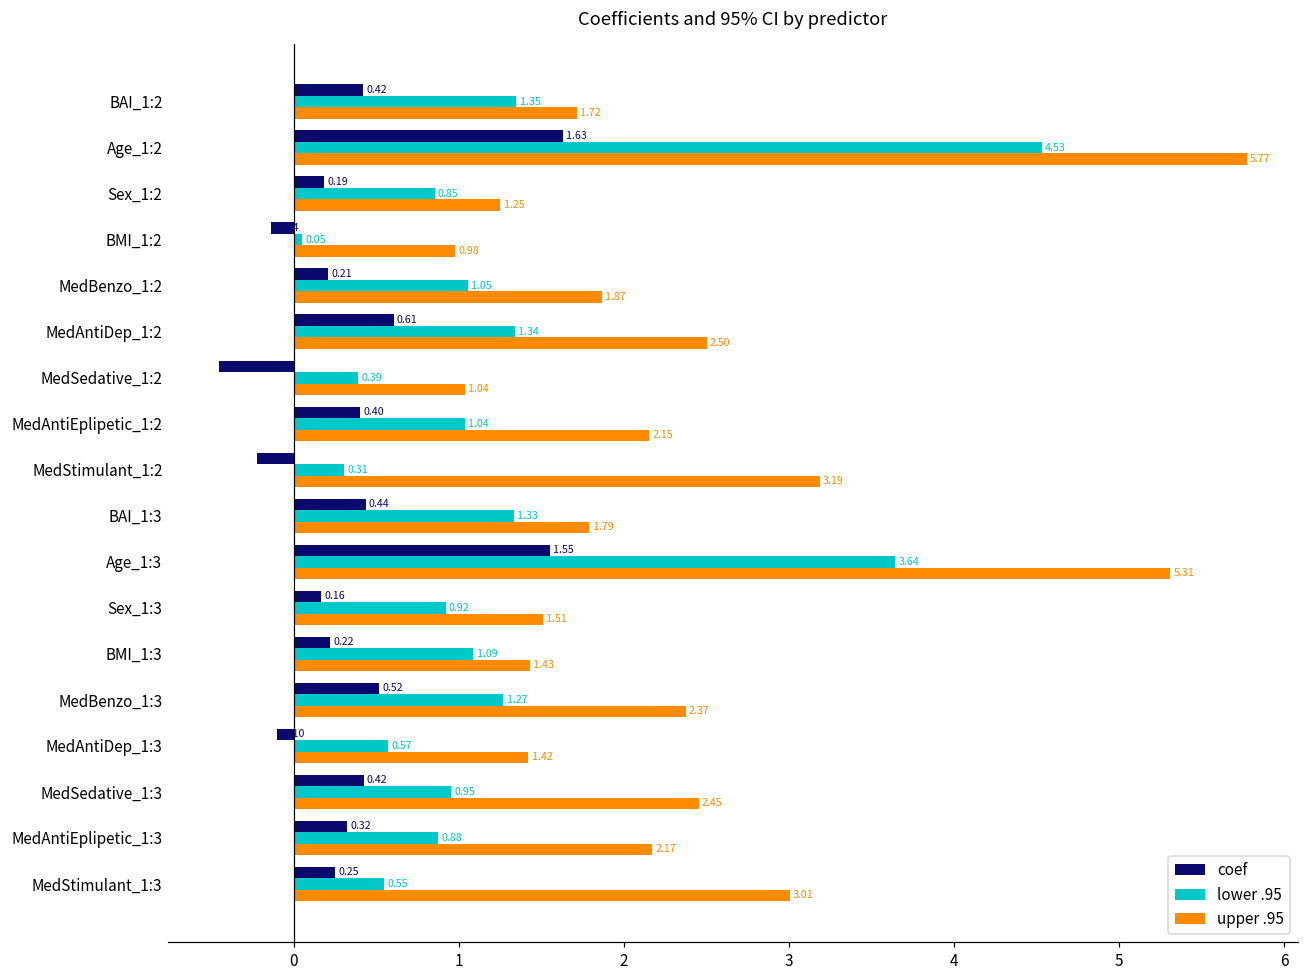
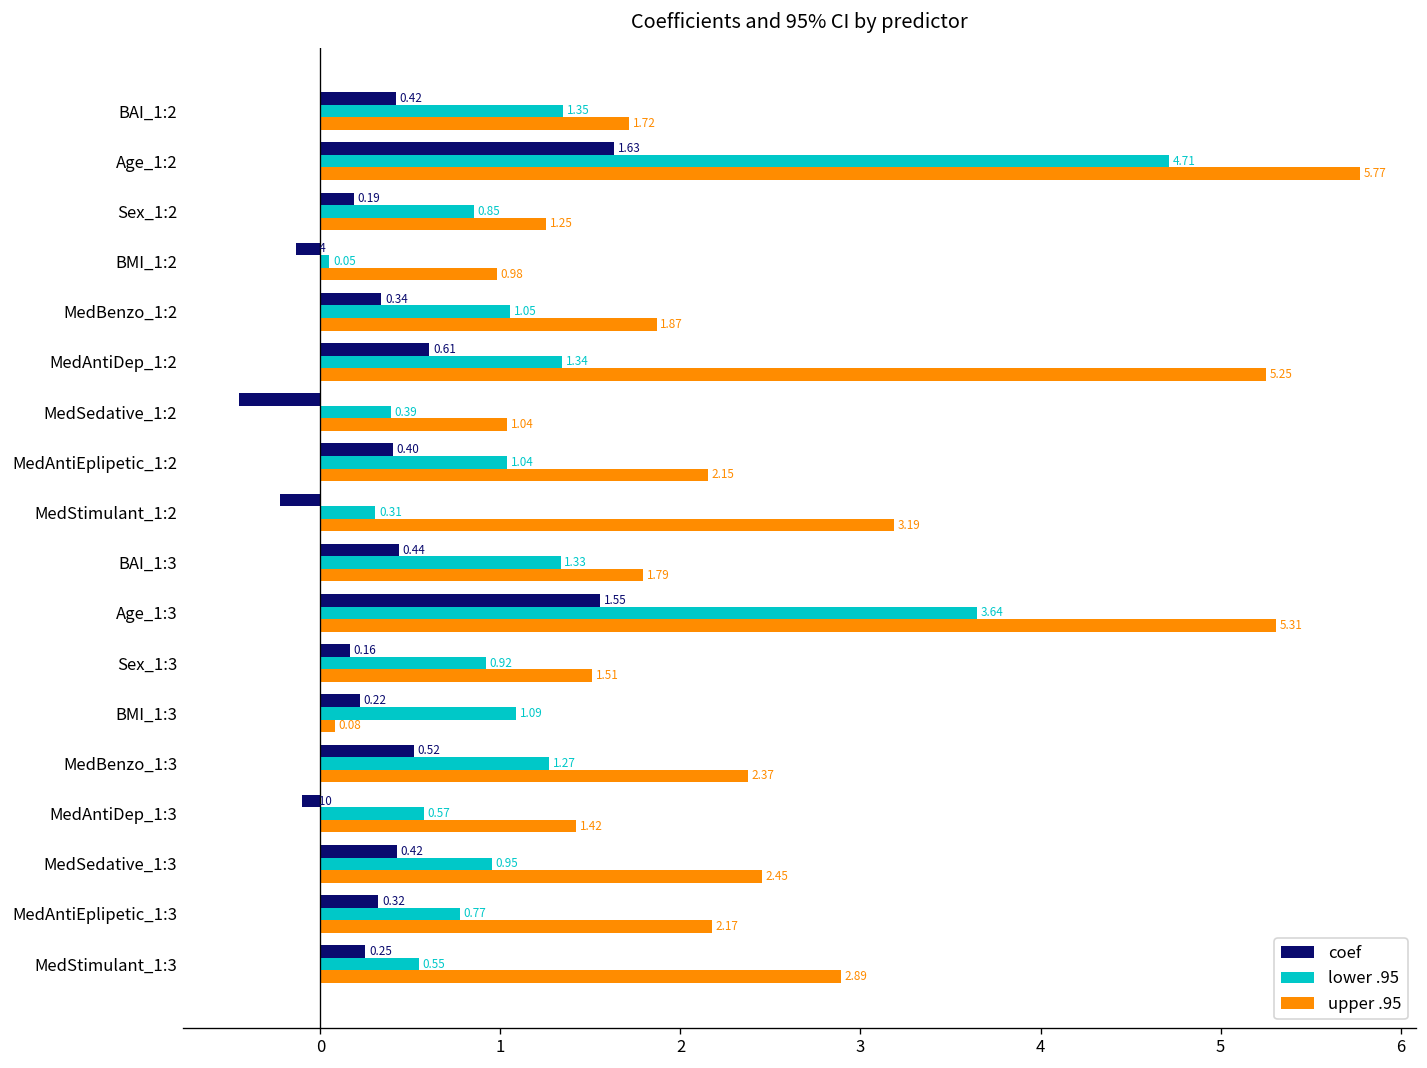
  {
    "coef": {
      "BAI_1:2": 0.42,
      "Age_1:2": 1.63,
      "Sex_1:2": 0.19,
-     "MedBenzo_1:2": 0.21,
+     "MedBenzo_1:2": 0.34,
      "MedAntiDep_1:2": 0.61,
      "MedAntiEplipetic_1:2": 0.40,
      "BAI_1:3": 0.44,
      "Age_1:3": 1.55,
      "Sex_1:3": 0.16,
      "BMI_1:3": 0.22,
      "MedBenzo_1:3": 0.52,
      "MedSedative_1:3": 0.42,
      "MedAntiEplipetic_1:3": 0.32,
      "MedStimulant_1:3": 0.25
    },
    "lower .95": {
      "BAI_1:2": 1.35,
-     "Age_1:2": 4.53,
+     "Age_1:2": 4.71,
      "Sex_1:2": 0.85,
      "BMI_1:2": 0.05,
      "MedBenzo_1:2": 1.05,
      "MedAntiDep_1:2": 1.34,
      "MedSedative_1:2": 0.39,
      "MedAntiEplipetic_1:2": 1.04,
      "MedStimulant_1:2": 0.31,
      "BAI_1:3": 1.33,
      "Age_1:3": 3.64,
      "Sex_1:3": 0.92,
      "BMI_1:3": 1.09,
      "MedBenzo_1:3": 1.27,
      "MedAntiDep_1:3": 0.57,
      "MedSedative_1:3": 0.95,
-     "MedAntiEplipetic_1:3": 0.88,
+     "MedAntiEplipetic_1:3": 0.77,
      "MedStimulant_1:3": 0.55
    },
    "upper .95": {
      "BAI_1:2": 1.72,
      "Age_1:2": 5.77,
      "Sex_1:2": 1.25,
      "BMI_1:2": 0.98,
      "MedBenzo_1:2": 1.87,
-     "MedAntiDep_1:2": 2.50,
+     "MedAntiDep_1:2": 5.25,
      "MedSedative_1:2": 1.04,
      "MedAntiEplipetic_1:2": 2.15,
      "MedStimulant_1:2": 3.19,
      "BAI_1:3": 1.79,
      "Age_1:3": 5.31,
      "Sex_1:3": 1.51,
-     "BMI_1:3": 1.43,
+     "BMI_1:3": 0.08,
      "MedBenzo_1:3": 2.37,
      "MedAntiDep_1:3": 1.42,
      "MedSedative_1:3": 2.45,
      "MedAntiEplipetic_1:3": 2.17,
-     "MedStimulant_1:3": 3.01
+     "MedStimulant_1:3": 2.89
    }
  }
